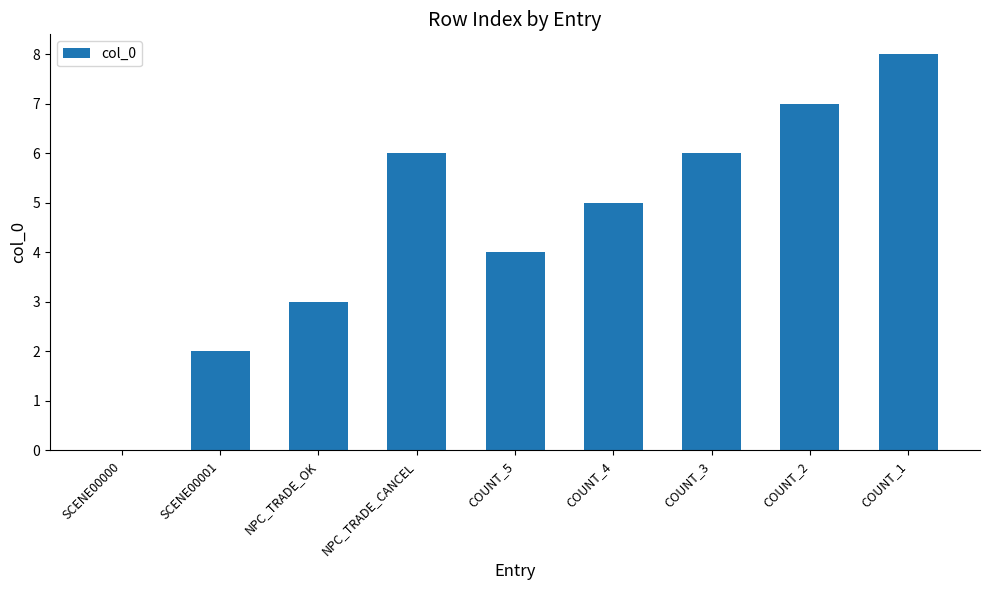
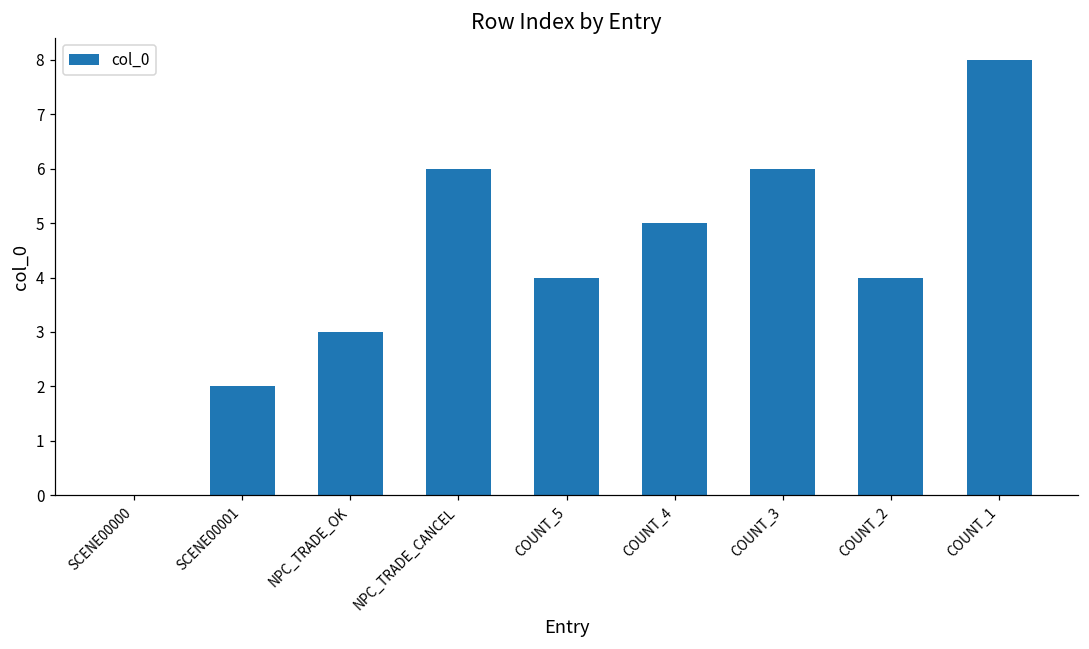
  {
    "SCENE00000": 0,
    "SCENE00001": 2,
    "NPC_TRADE_OK": 3,
    "NPC_TRADE_CANCEL": 6,
    "COUNT_5": 4,
    "COUNT_4": 5,
    "COUNT_3": 6,
-   "COUNT_2": 7,
+   "COUNT_2": 4,
    "COUNT_1": 8
  }
